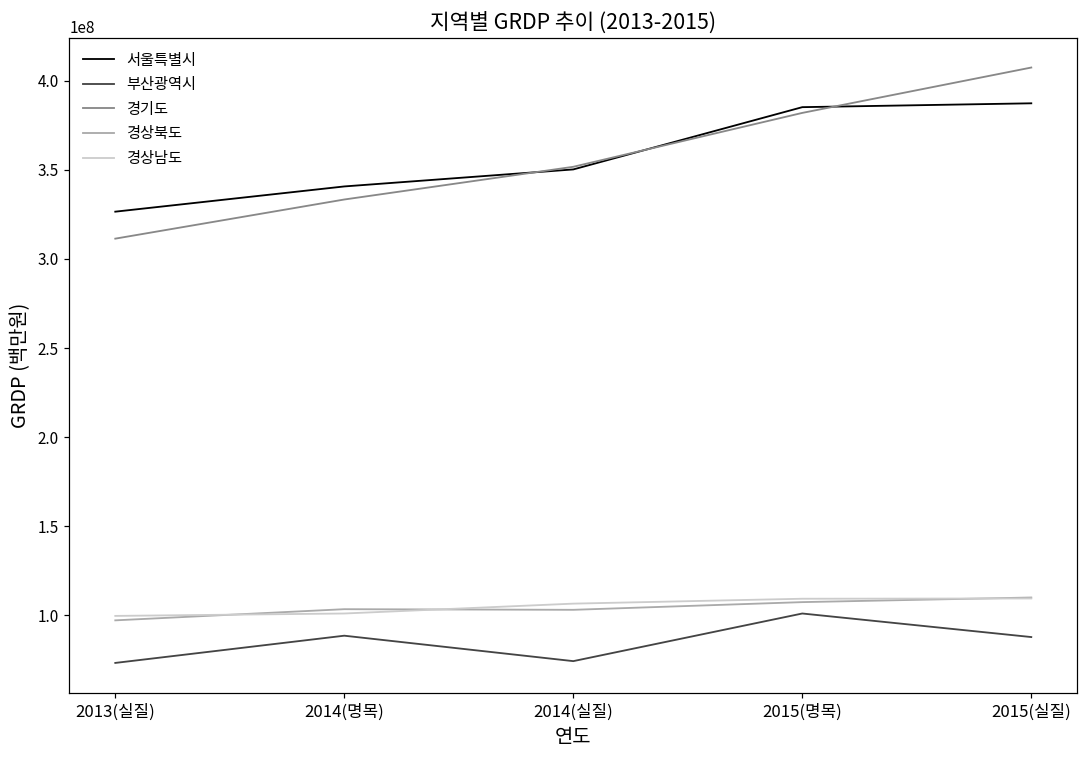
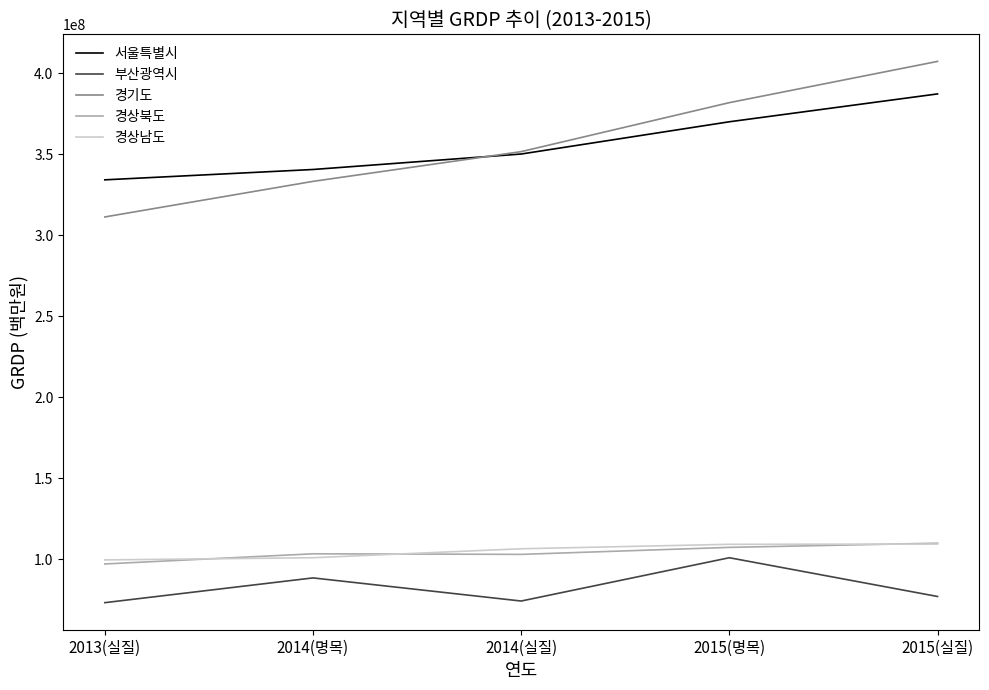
  {
    "서울특별시": {
-     "2013(실질)": 327000000,
+     "2013(실질)": 334000000,
      "2014(명목)": 341000000,
-     "2015(명목)": 385000000,
+     "2015(명목)": 370000000,
      "2015(실질)": 387000000
    },
    "부산광역시": {
      "2013(실질)": 73000000,
      "2014(명목)": 89000000,
      "2014(실질)": 74000000,
      "2015(명목)": 101000000,
-     "2015(실질)": 88000000
+     "2015(실질)": 77000000
    }
  }
